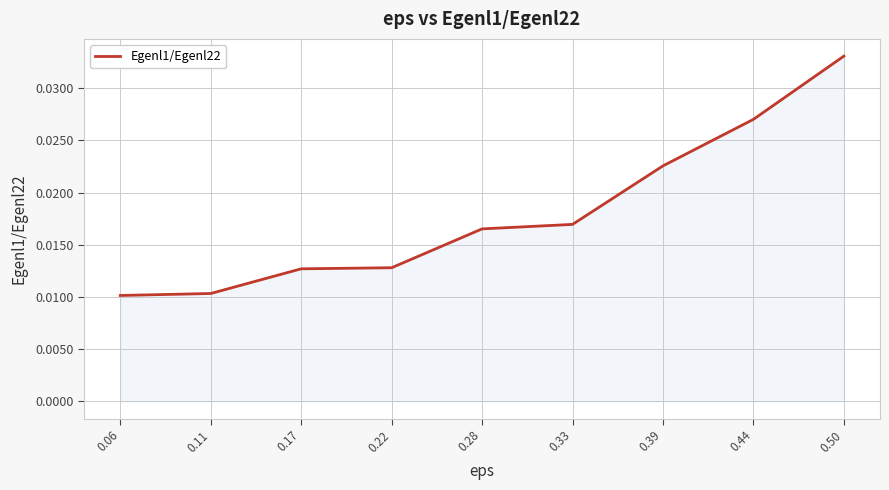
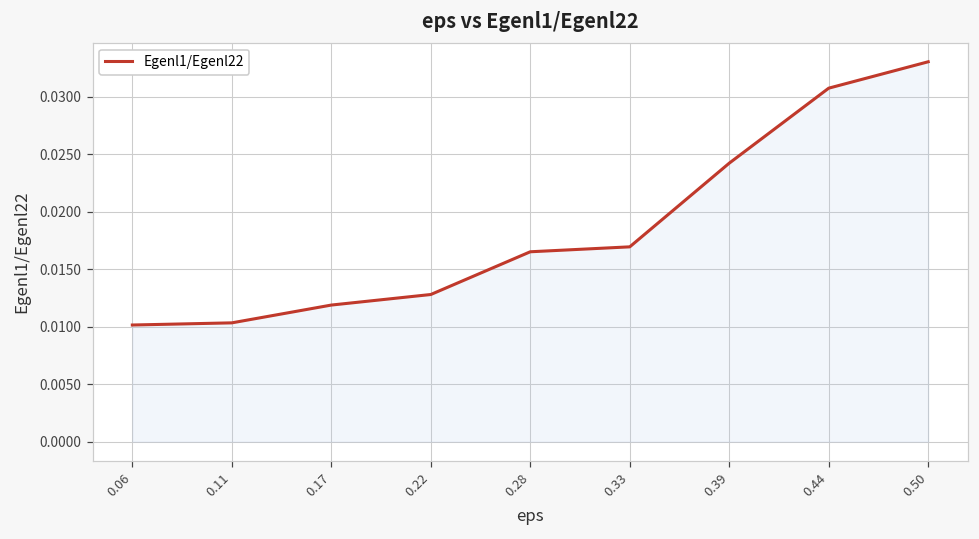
  {
    "0.06": 0.0101,
    "0.11": 0.0103,
-   "0.17": 0.0127,
+   "0.17": 0.0119,
    "0.22": 0.0128,
    "0.28": 0.0165,
    "0.33": 0.0170,
-   "0.39": 0.0226,
-   "0.44": 0.0270,
+   "0.39": 0.0242,
+   "0.44": 0.0308,
    "0.50": 0.0331
  }
